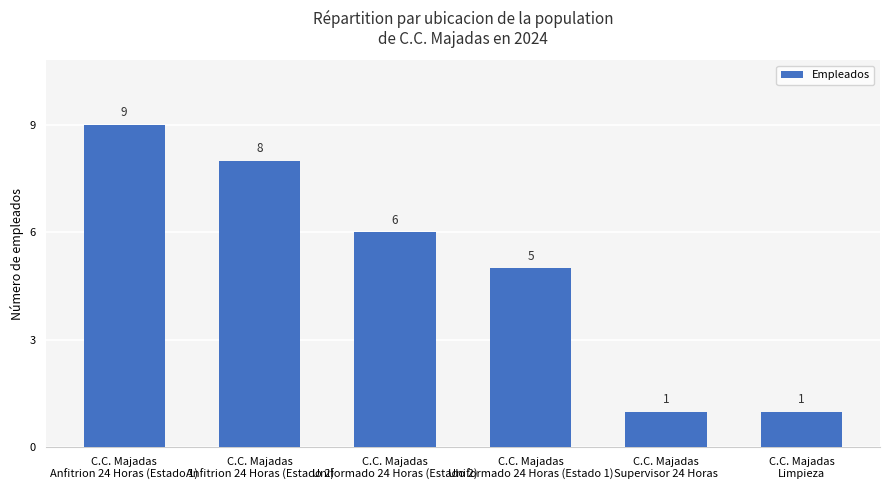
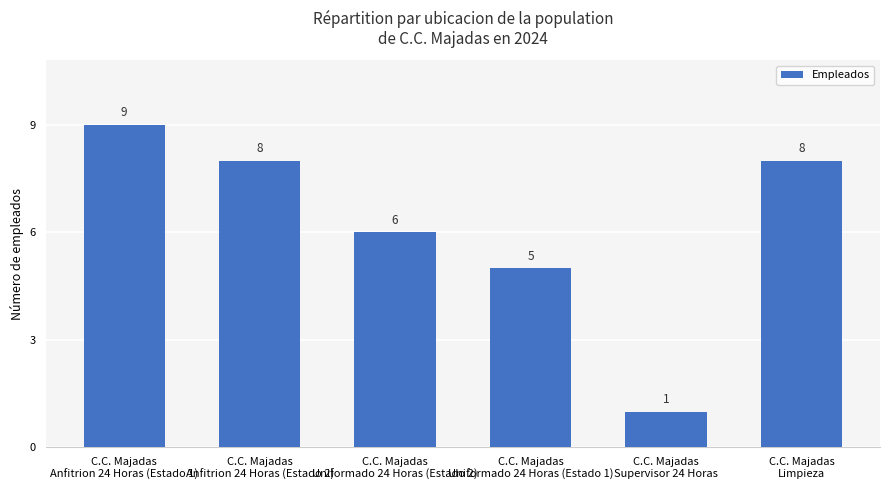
  {
    "C.C. Majadas Anfitrion 24 Horas (Estado 1)": 9,
    "C.C. Majadas Anfitrion 24 Horas (Estado 2)": 8,
    "C.C. Majadas Supervisor 24 Horas": 1,
-   "C.C. Majadas Limpieza": 1
+   "C.C. Majadas Limpieza": 8
  }
